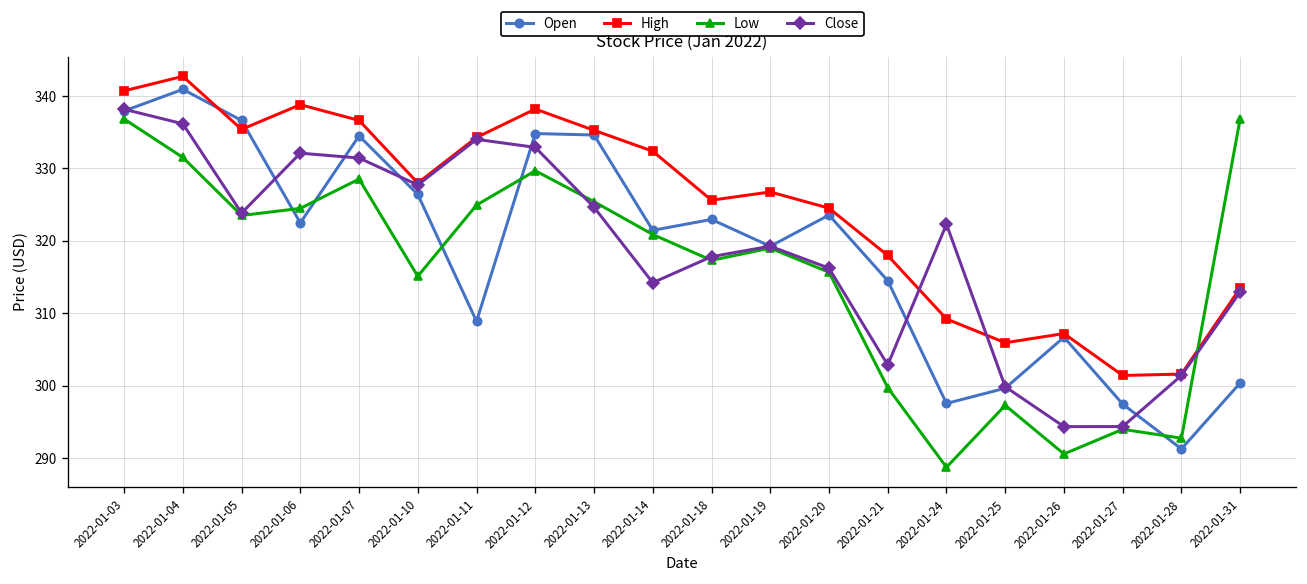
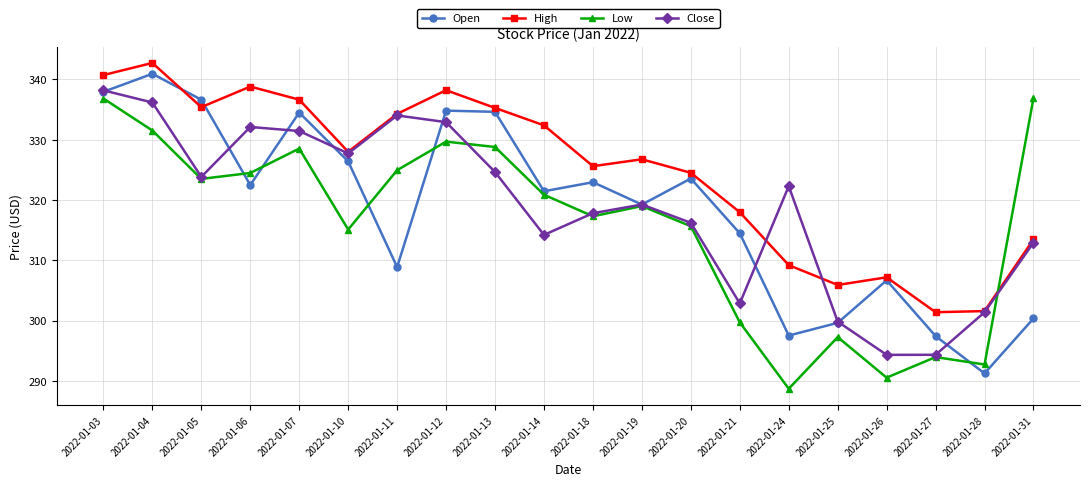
  {
    "Open": {
      "2022-01-04": 341,
      "2022-01-05": 337,
      "2022-01-06": 322,
      "2022-01-07": 335,
      "2022-01-10": 326,
      "2022-01-11": 309,
      "2022-01-12": 335,
      "2022-01-13": 335,
      "2022-01-14": 321,
      "2022-01-18": 323,
      "2022-01-20": 324,
      "2022-01-21": 314,
      "2022-01-24": 298,
      "2022-01-26": 307,
      "2022-01-27": 297,
      "2022-01-28": 291,
      "2022-01-31": 300
    },
    "High": {
      "2022-01-03": 341,
      "2022-01-04": 343,
      "2022-01-05": 335,
      "2022-01-06": 339,
      "2022-01-07": 337,
      "2022-01-12": 338,
      "2022-01-13": 335,
      "2022-01-14": 332,
      "2022-01-18": 326,
      "2022-01-19": 327,
      "2022-01-20": 325,
      "2022-01-21": 318,
      "2022-01-24": 309,
      "2022-01-25": 306,
      "2022-01-26": 307,
      "2022-01-27": 301,
      "2022-01-31": 313
    },
    "Low": {
      "2022-01-03": 337,
      "2022-01-04": 332,
      "2022-01-06": 324,
      "2022-01-07": 329,
      "2022-01-10": 315,
      "2022-01-11": 325,
      "2022-01-12": 330,
-     "2022-01-13": 325,
+     "2022-01-13": 329,
      "2022-01-14": 321,
      "2022-01-18": 317,
      "2022-01-20": 316,
      "2022-01-21": 300,
      "2022-01-24": 289,
      "2022-01-25": 297,
      "2022-01-26": 291,
      "2022-01-28": 293,
      "2022-01-31": 337
    },
    "Close": {
      "2022-01-04": 336,
      "2022-01-06": 332,
      "2022-01-07": 331,
      "2022-01-12": 333,
      "2022-01-13": 325,
      "2022-01-14": 314,
      "2022-01-18": 318,
      "2022-01-20": 316,
      "2022-01-21": 303,
      "2022-01-24": 322,
      "2022-01-26": 294,
      "2022-01-31": 313
    }
  }
